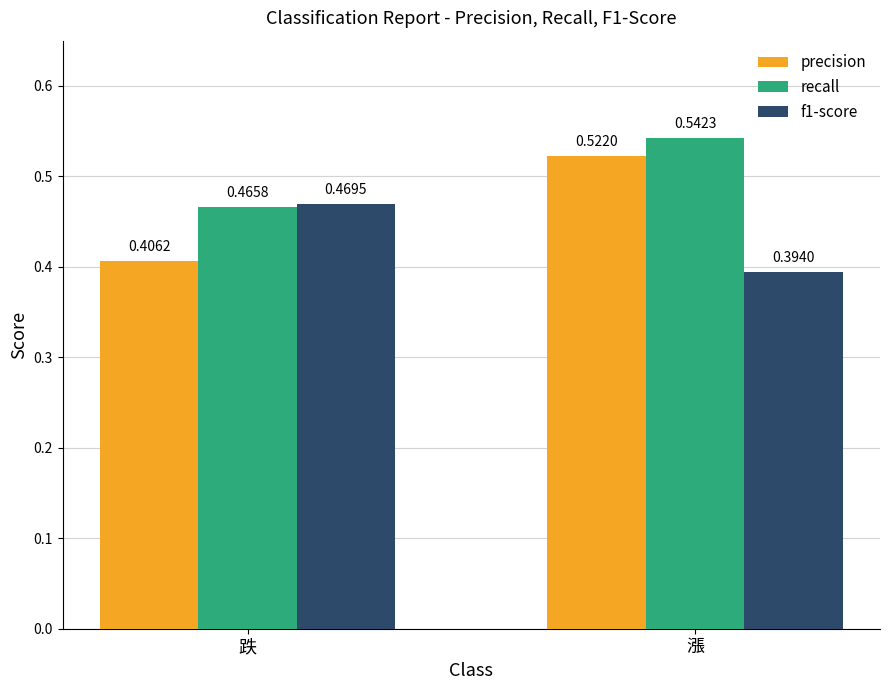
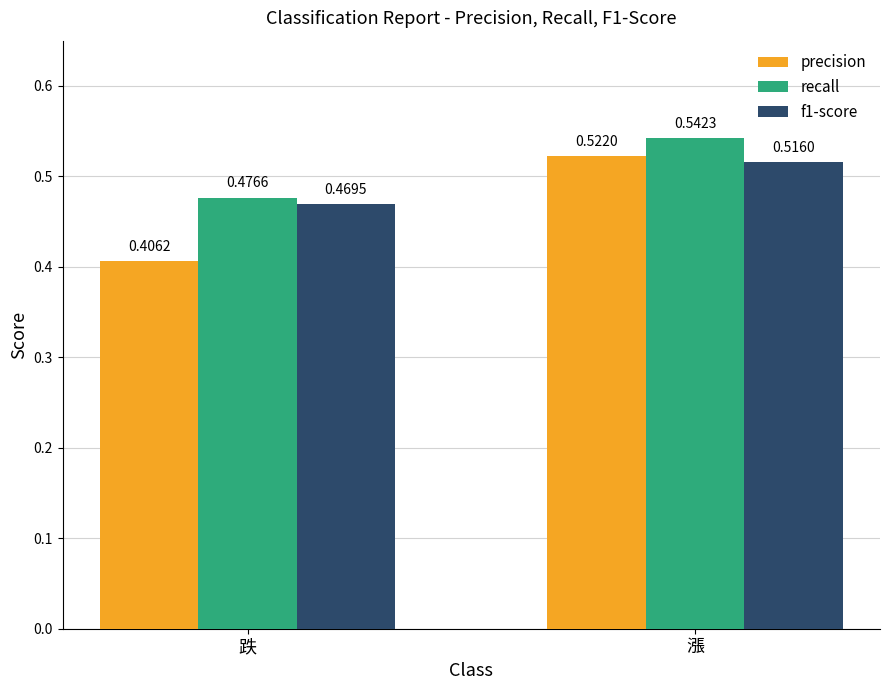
  {
    "precision": {
      "跌": 0.4062,
      "漲": 0.5220
    },
    "recall": {
-     "跌": 0.4658,
+     "跌": 0.4766,
      "漲": 0.5423
    },
    "f1-score": {
      "跌": 0.4695,
-     "漲": 0.3940
+     "漲": 0.5160
    }
  }
